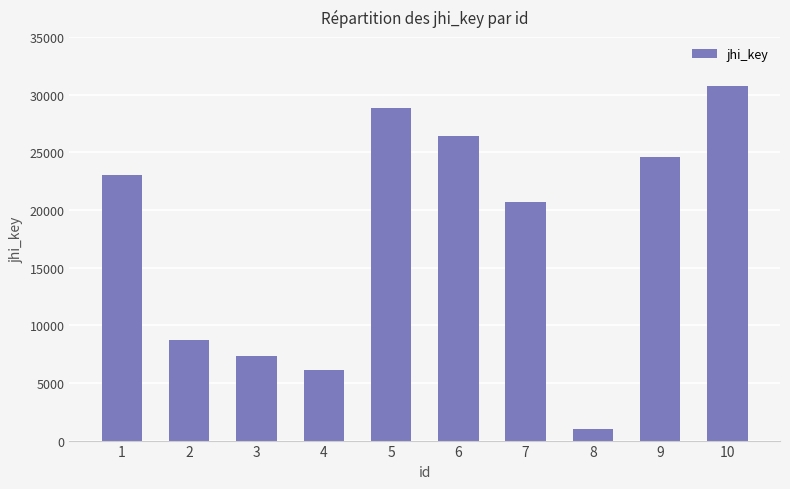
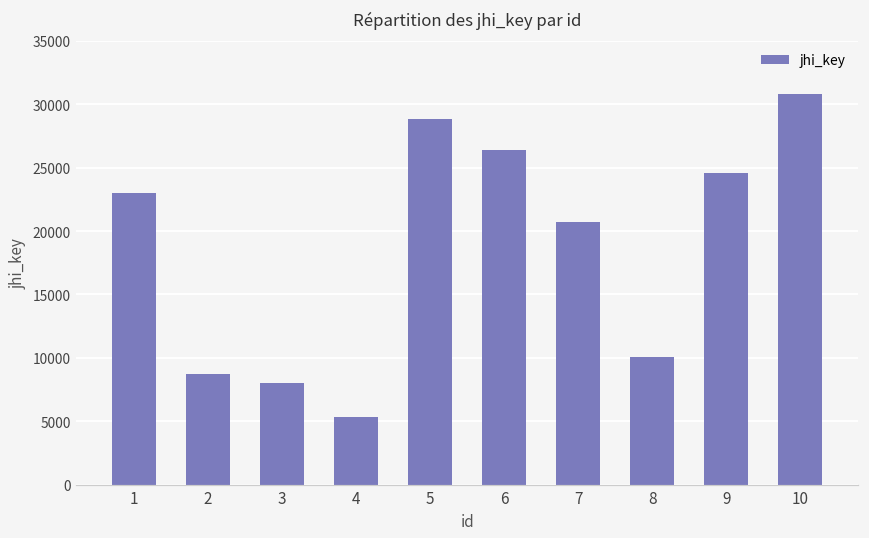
  {
    "1": 23000,
    "2": 8700,
-   "3": 7300,
-   "4": 6100,
+   "3": 8000,
+   "4": 5300,
    "5": 28800,
    "6": 26400,
    "7": 20700,
-   "8": 1000,
+   "8": 10000,
    "9": 24600,
    "10": 30800
  }
